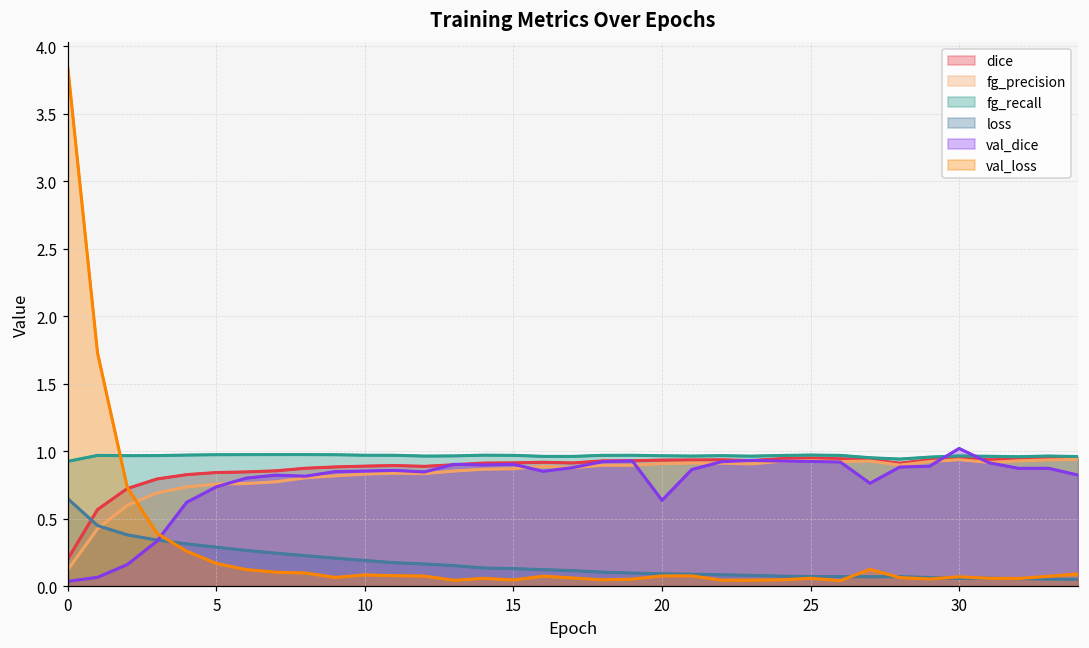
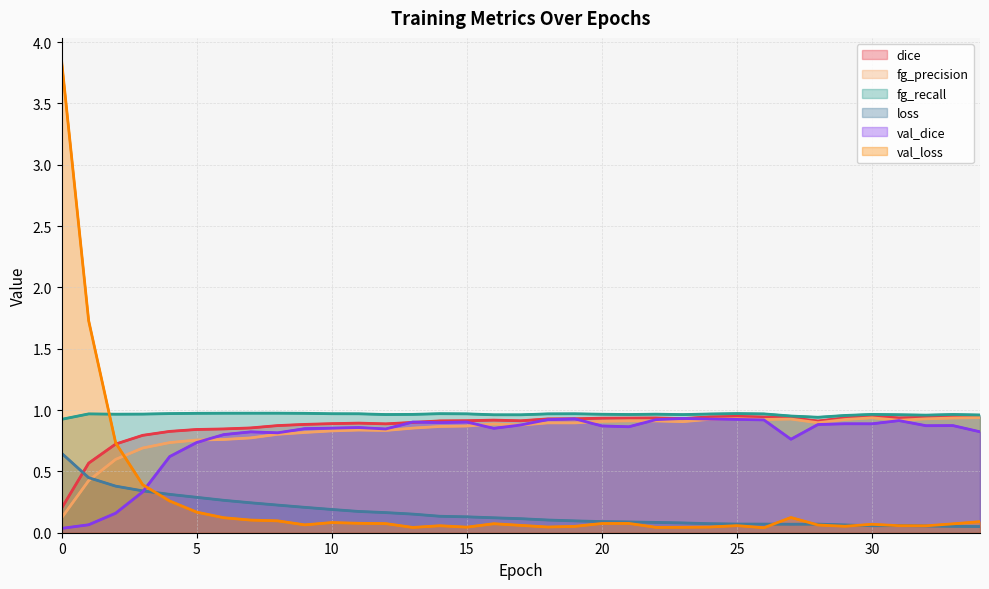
  {
    "val_dice": {
      "0": 0.04,
      "10": 0.85,
-     "20": 0.64,
-     "30": 1.02
+     "20": 0.87,
+     "30": 0.89
    }
  }
